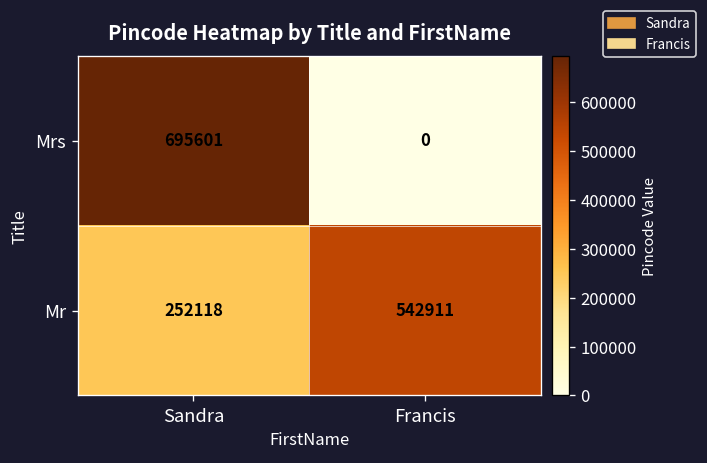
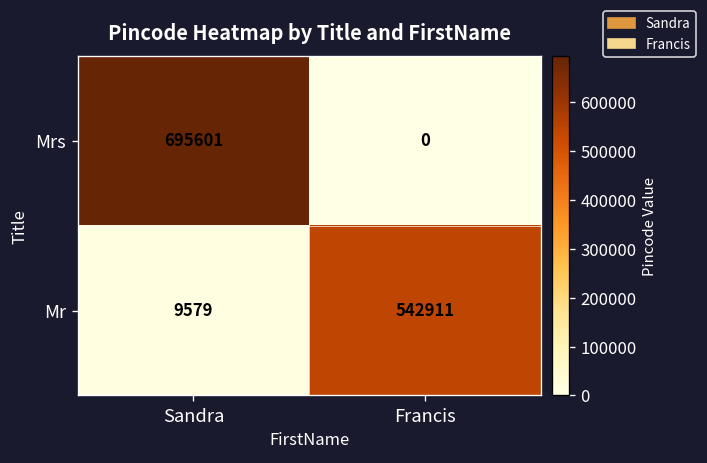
  {
    "Mrs": {
      "Sandra": 695601,
      "Francis": 0
    },
    "Mr": {
-     "Sandra": 252118,
+     "Sandra": 9579,
      "Francis": 542911
    }
  }
